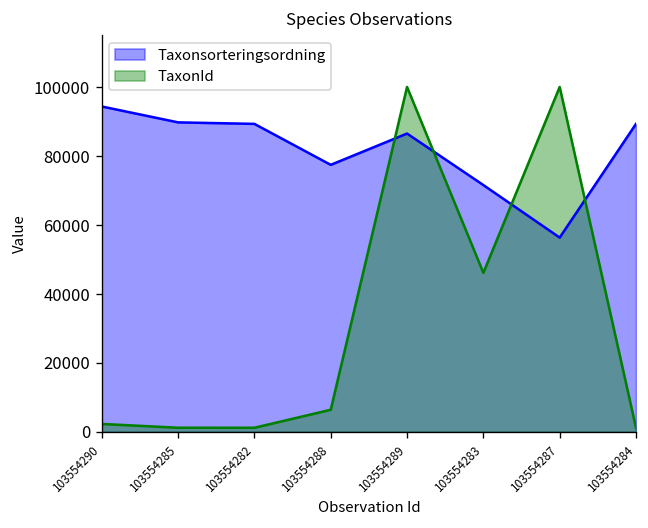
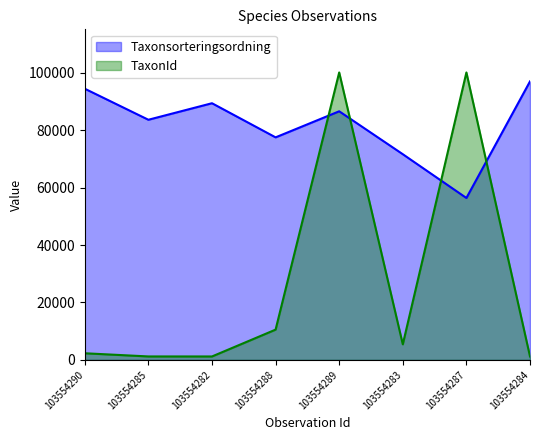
  {
    "Taxonsorteringsordning": {
      "103554290": 94000,
-     "103554285": 90000,
+     "103554285": 84000,
      "103554282": 89000,
      "103554288": 78000,
      "103554289": 87000,
      "103554283": 72000,
      "103554287": 56000,
-     "103554284": 89000
+     "103554284": 97000
    },
    "TaxonId": {
      "103554290": 2000,
      "103554285": 1000,
      "103554282": 1000,
-     "103554288": 6000,
+     "103554288": 11000,
      "103554289": 100000,
-     "103554283": 46000,
+     "103554283": 5000,
      "103554287": 100000,
      "103554284": 1000
    }
  }
